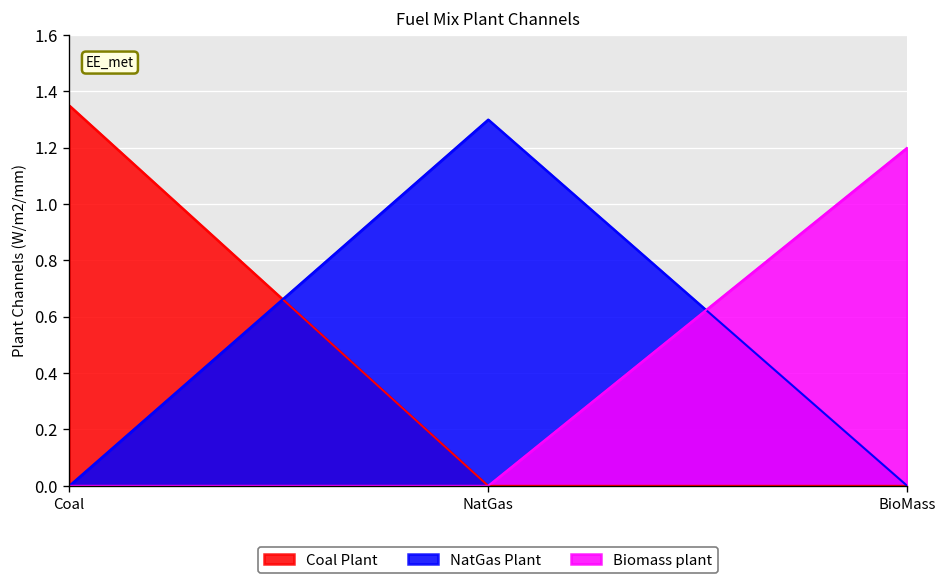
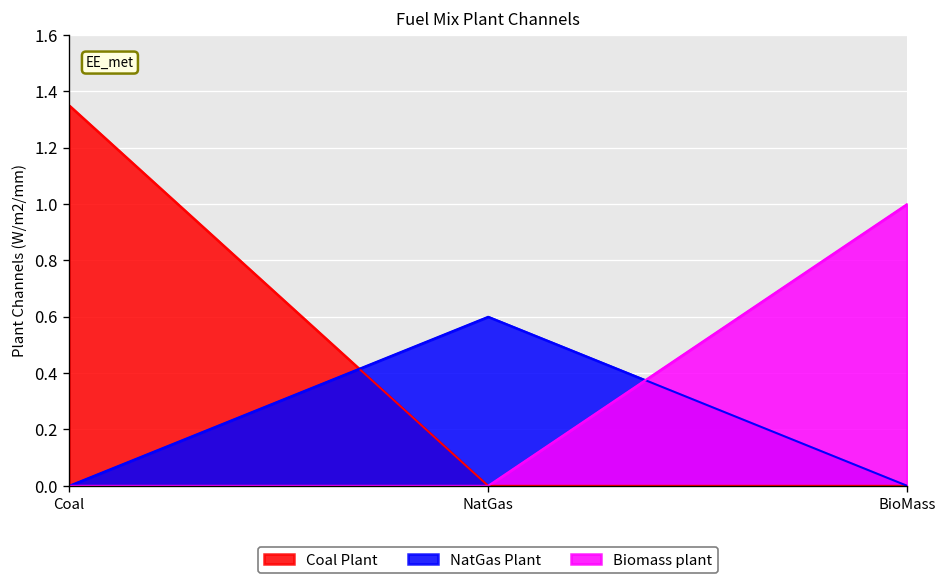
  {
    "Coal Plant": {
      "Coal": 1.35
    },
    "NatGas Plant": {
-     "NatGas": 1.3
+     "NatGas": 0.6
    },
    "Biomass plant": {
-     "BioMass": 1.2
+     "BioMass": 1.0
    }
  }
